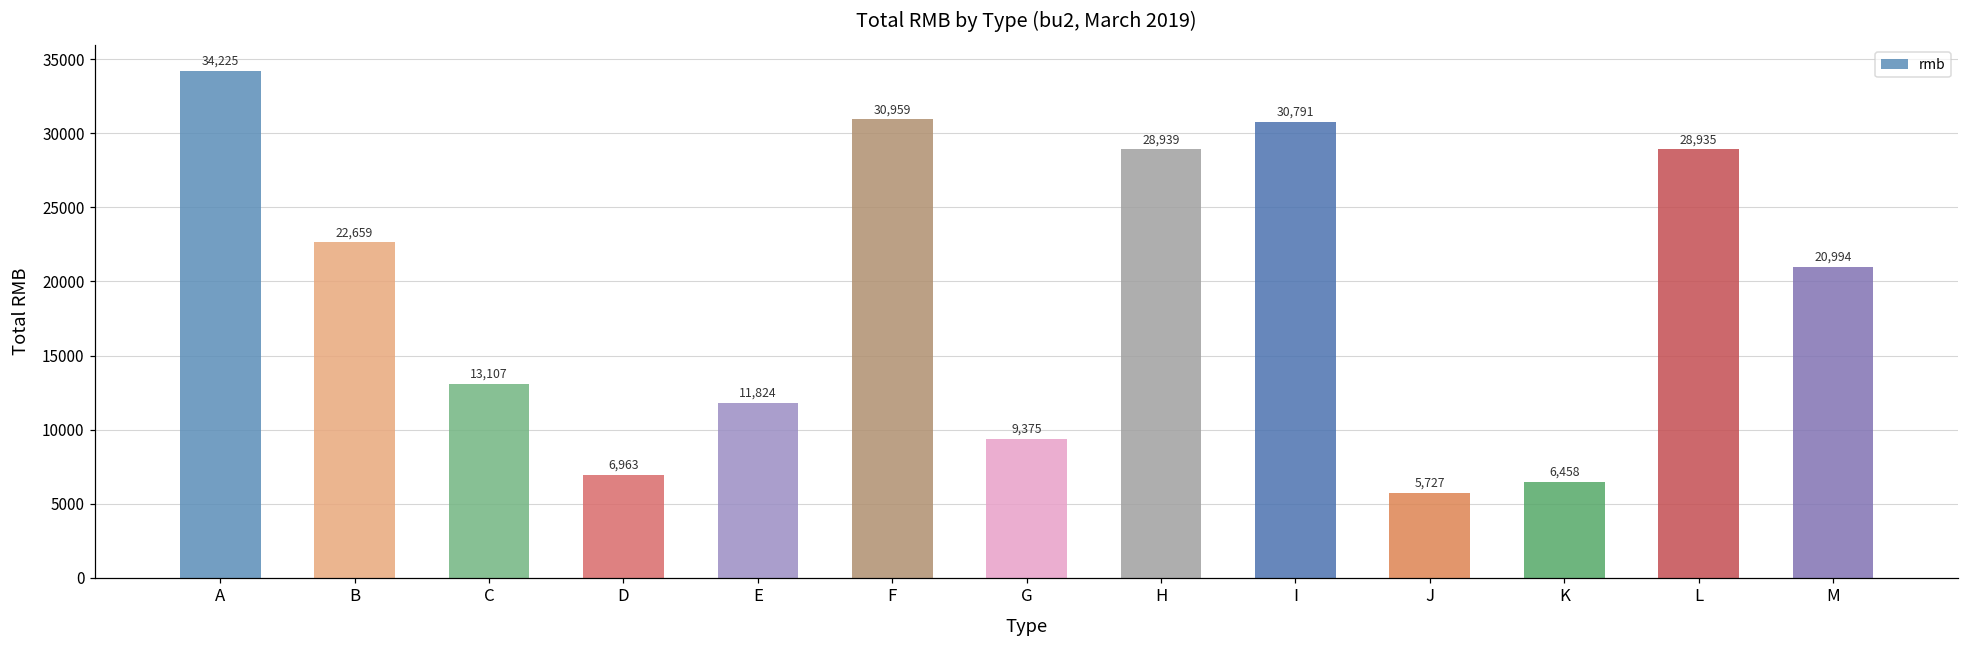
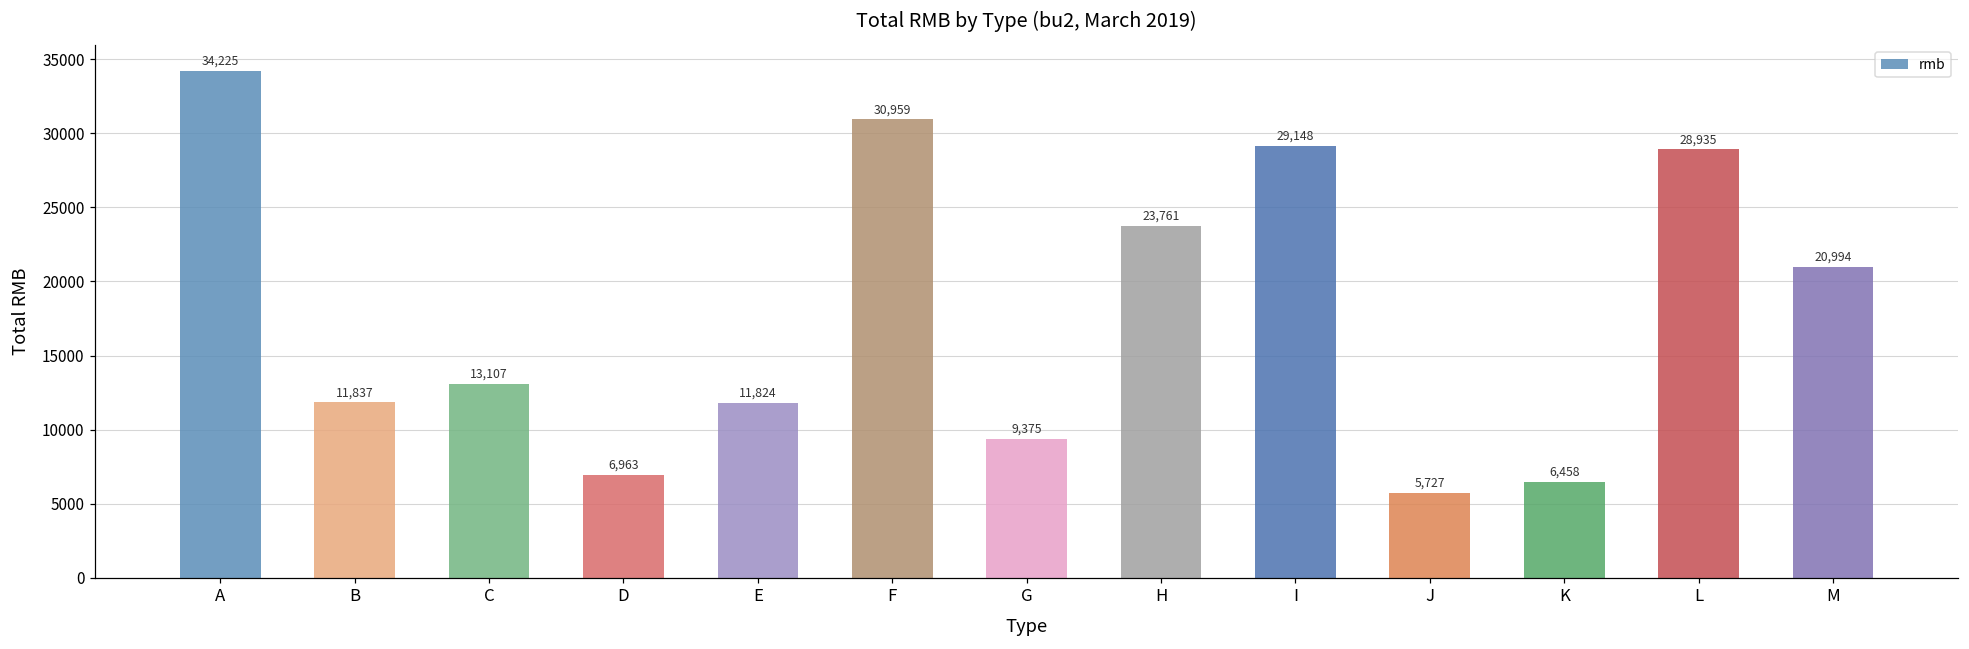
  {
    "A": "34,225",
-   "B": "22,659",
+   "B": "11,837",
    "C": "13,107",
    "D": "6,963",
    "E": "11,824",
    "F": "30,959",
    "G": "9,375",
-   "H": "28,939",
-   "I": "30,791",
+   "H": "23,761",
+   "I": "29,148",
    "J": "5,727",
    "K": "6,458",
    "L": "28,935",
    "M": "20,994"
  }
